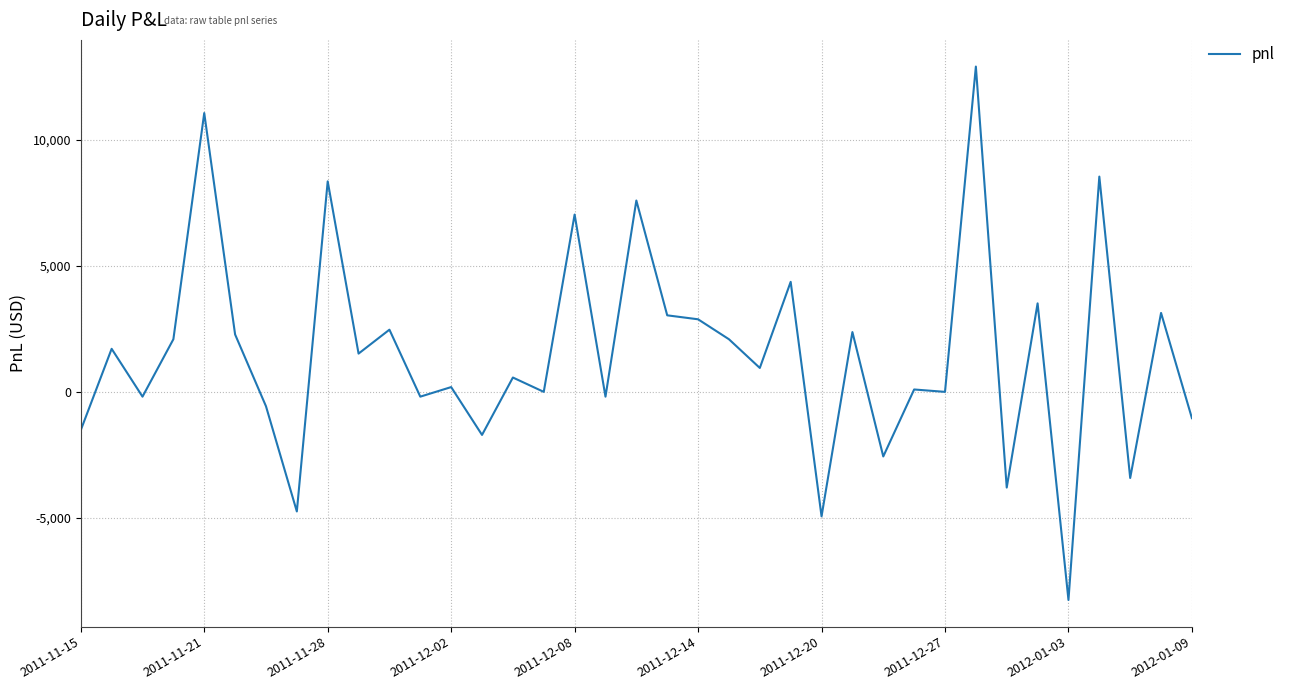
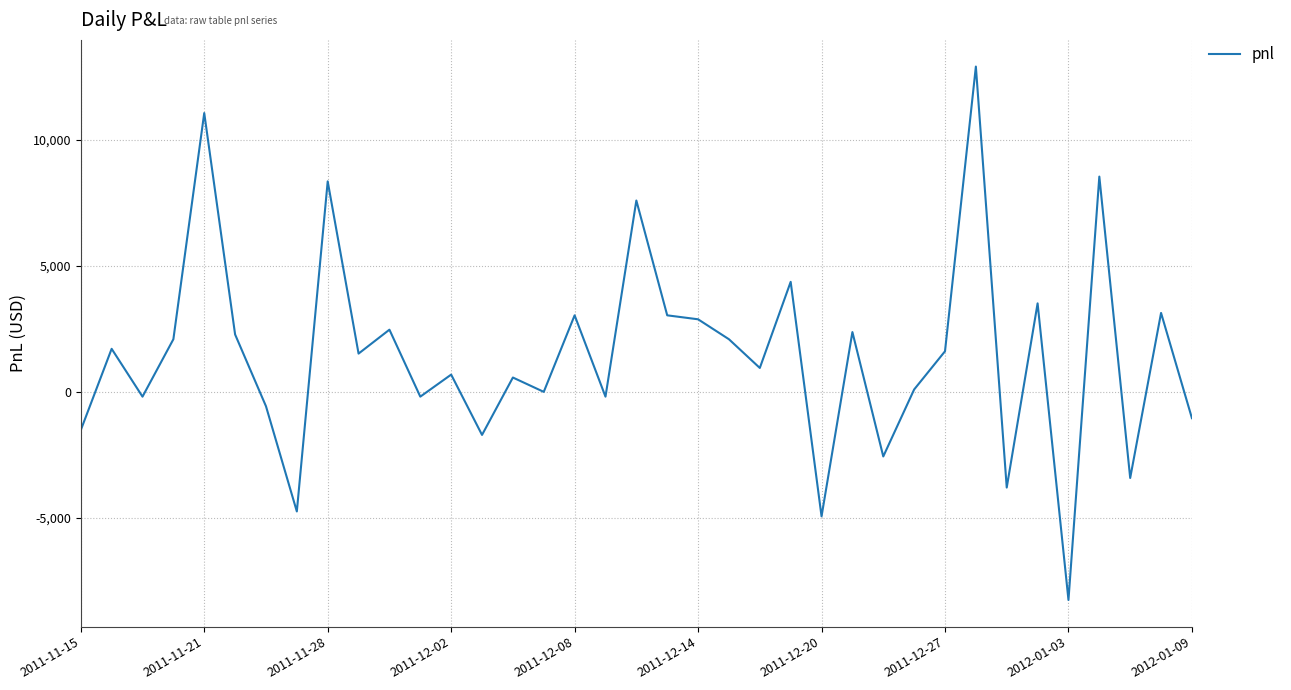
  {
    "2011-11-15": "-1,500",
    "2011-11-21": "11,100",
    "2011-11-28": "8,400",
-   "2011-12-02": "200",
-   "2011-12-08": "7,000",
+   "2011-12-02": "700",
+   "2011-12-08": "3,000",
    "2011-12-14": "2,900",
    "2011-12-20": "-4,900",
-   "2011-12-27": "0",
+   "2011-12-27": "1,600",
    "2012-01-03": "-8,300",
    "2012-01-09": "-1,000"
  }
